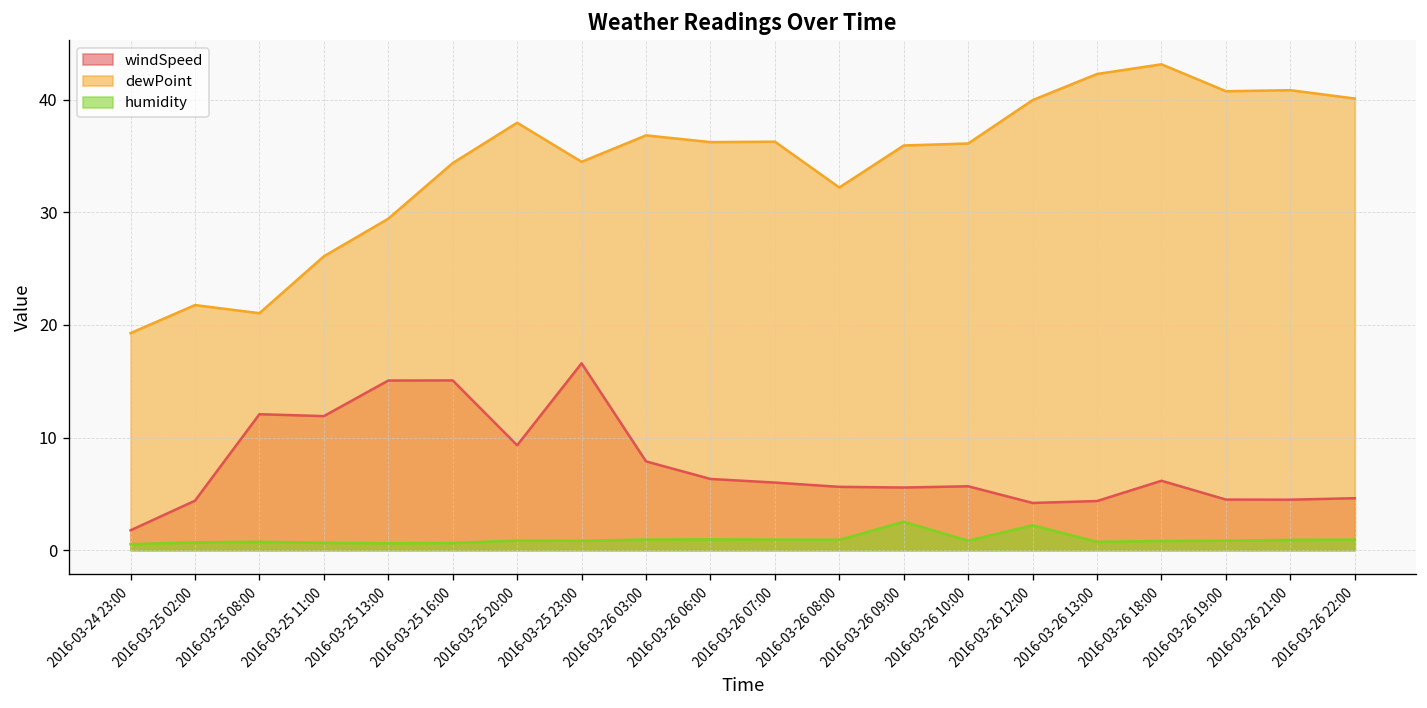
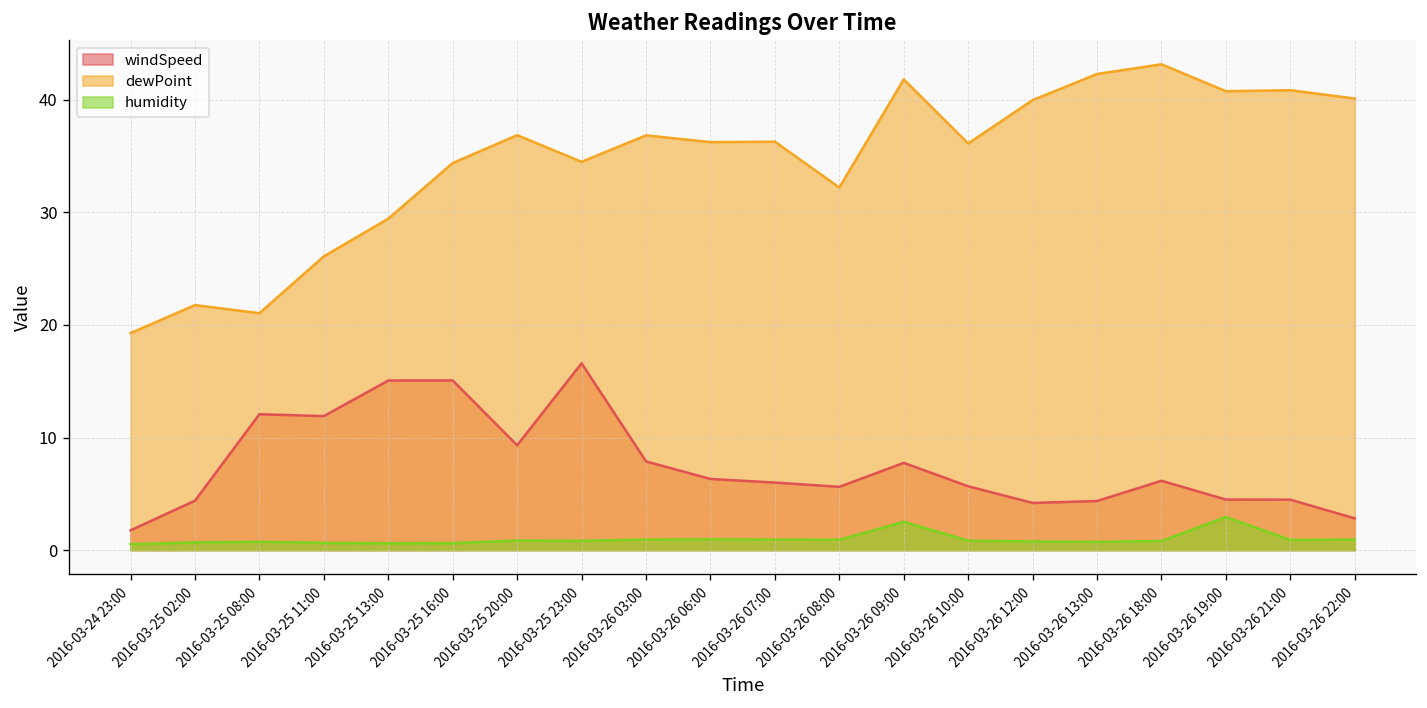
  {
    "windSpeed": {
      "2016-03-24 23:00": 2,
      "2016-03-25 02:00": 4,
      "2016-03-25 08:00": 12,
      "2016-03-25 11:00": 12,
      "2016-03-25 13:00": 15,
      "2016-03-25 16:00": 15,
      "2016-03-25 20:00": 9,
      "2016-03-25 23:00": 17,
      "2016-03-26 03:00": 8,
      "2016-03-26 06:00": 6,
      "2016-03-26 07:00": 6,
      "2016-03-26 08:00": 6,
-     "2016-03-26 09:00": 6,
+     "2016-03-26 09:00": 8,
      "2016-03-26 10:00": 6,
      "2016-03-26 12:00": 4,
      "2016-03-26 13:00": 4,
      "2016-03-26 18:00": 6,
      "2016-03-26 19:00": 4,
      "2016-03-26 21:00": 4,
-     "2016-03-26 22:00": 5
+     "2016-03-26 22:00": 3
    },
    "dewPoint": {
      "2016-03-24 23:00": 19,
      "2016-03-25 02:00": 22,
      "2016-03-25 08:00": 21,
      "2016-03-25 11:00": 26,
      "2016-03-25 13:00": 29,
      "2016-03-25 16:00": 34,
-     "2016-03-25 20:00": 38,
+     "2016-03-25 20:00": 37,
      "2016-03-25 23:00": 34,
      "2016-03-26 03:00": 37,
      "2016-03-26 06:00": 36,
      "2016-03-26 07:00": 36,
      "2016-03-26 08:00": 32,
-     "2016-03-26 09:00": 36,
+     "2016-03-26 09:00": 42,
      "2016-03-26 10:00": 36,
      "2016-03-26 12:00": 40,
      "2016-03-26 13:00": 42,
      "2016-03-26 18:00": 43,
      "2016-03-26 19:00": 41,
      "2016-03-26 21:00": 41,
      "2016-03-26 22:00": 40
    },
    "humidity": {
      "2016-03-24 23:00": 1,
      "2016-03-25 02:00": 1,
      "2016-03-25 08:00": 1,
      "2016-03-25 11:00": 1,
      "2016-03-25 13:00": 1,
      "2016-03-25 16:00": 1,
      "2016-03-25 20:00": 1,
      "2016-03-25 23:00": 1,
      "2016-03-26 03:00": 1,
      "2016-03-26 06:00": 1,
      "2016-03-26 07:00": 1,
      "2016-03-26 08:00": 1,
      "2016-03-26 09:00": 3,
      "2016-03-26 10:00": 1,
-     "2016-03-26 12:00": 2,
+     "2016-03-26 12:00": 1,
      "2016-03-26 13:00": 1,
      "2016-03-26 18:00": 1,
-     "2016-03-26 19:00": 1,
+     "2016-03-26 19:00": 3,
      "2016-03-26 21:00": 1,
      "2016-03-26 22:00": 1
    }
  }
